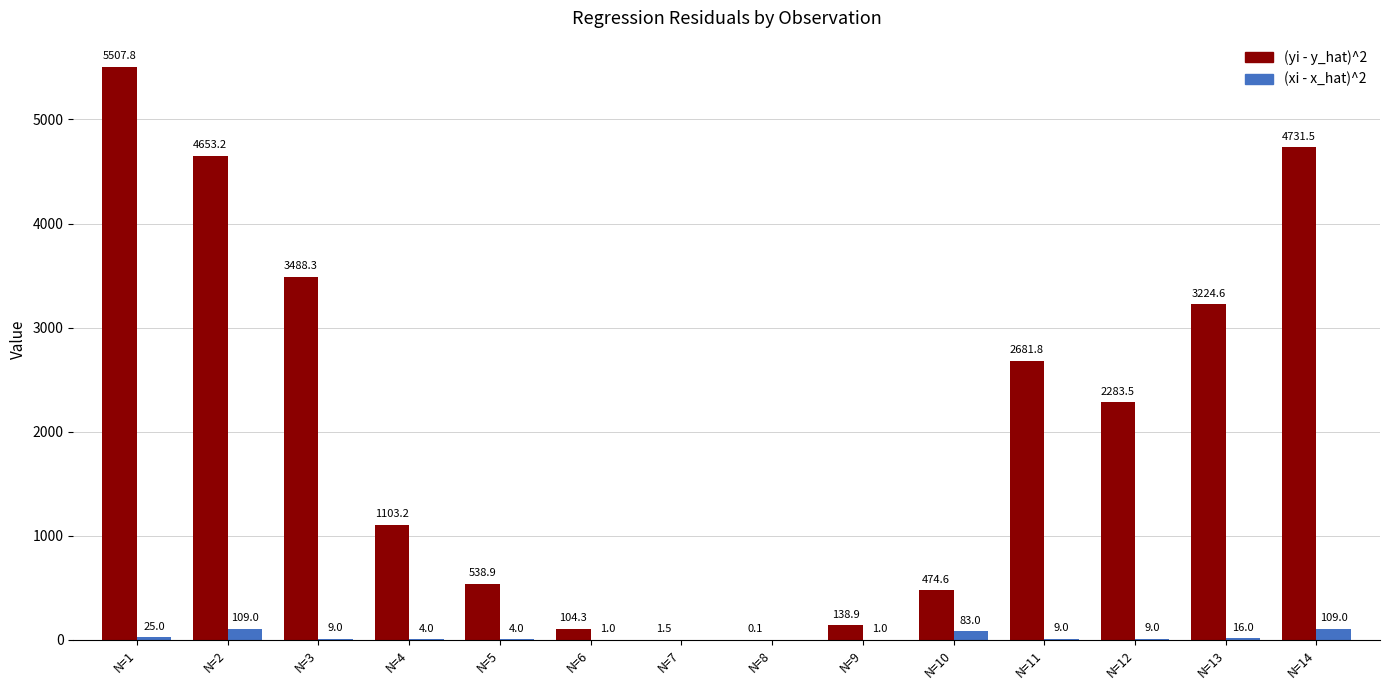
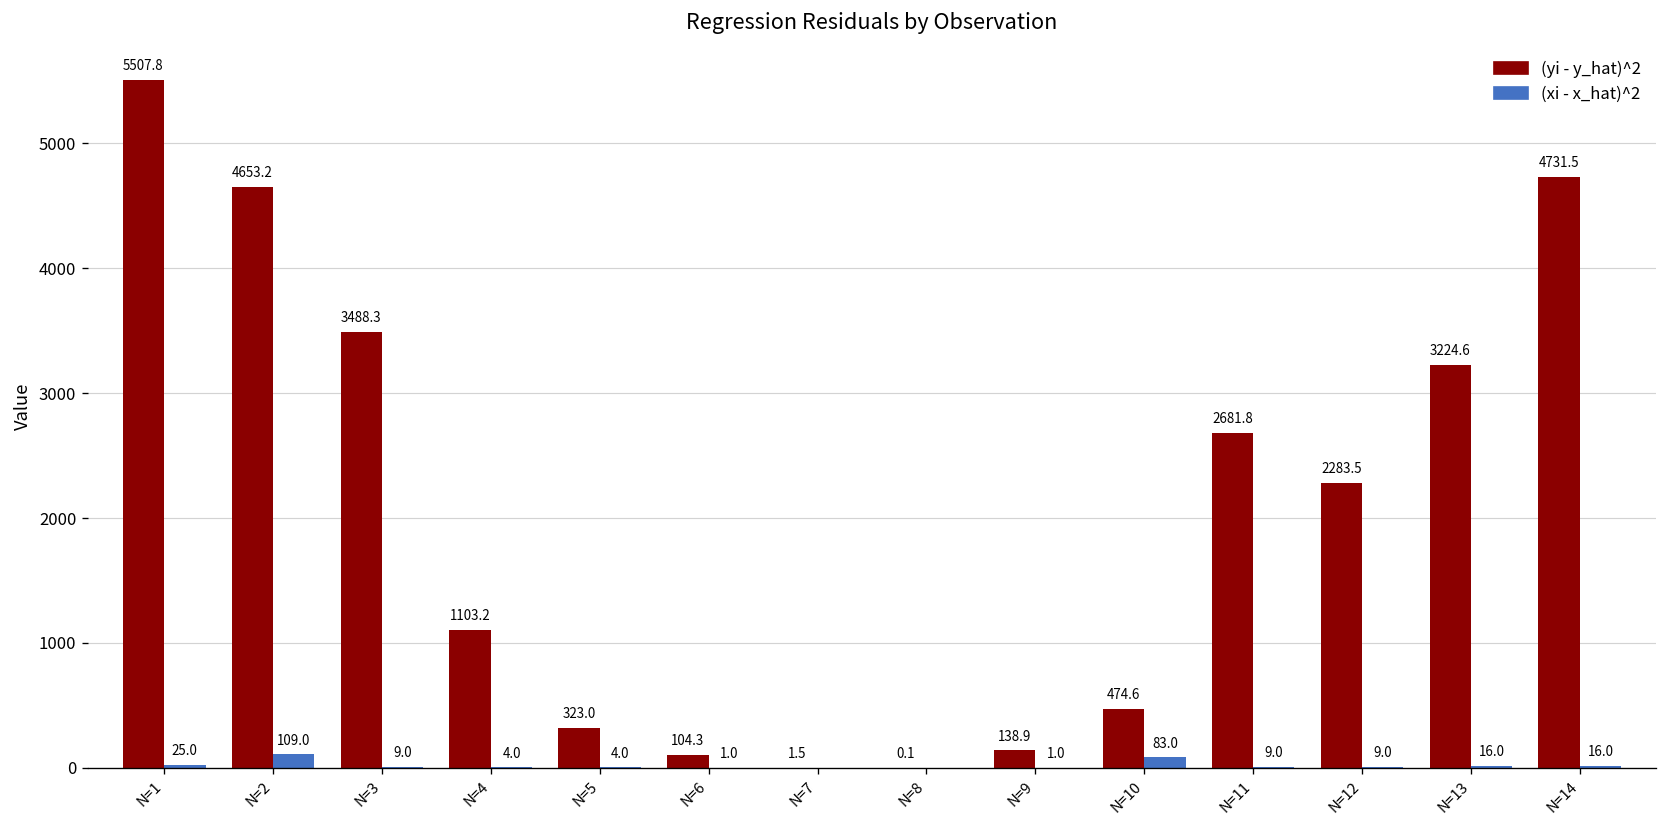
  {
    "(yi - y_hat)^2": {
      "N=1": 5507.8,
      "N=2": 4653.2,
      "N=3": 3488.3,
      "N=4": 1103.2,
-     "N=5": 538.9,
+     "N=5": 323.0,
      "N=6": 104.3,
      "N=7": 1.5,
      "N=8": 0.1,
      "N=9": 138.9,
      "N=10": 474.6,
      "N=11": 2681.8,
      "N=12": 2283.5,
      "N=13": 3224.6,
      "N=14": 4731.5
    },
    "(xi - x_hat)^2": {
      "N=1": 25.0,
      "N=2": 109.0,
      "N=3": 9.0,
      "N=4": 4.0,
      "N=5": 4.0,
      "N=6": 1.0,
      "N=9": 1.0,
      "N=10": 83.0,
      "N=11": 9.0,
      "N=12": 9.0,
      "N=13": 16.0,
-     "N=14": 109.0
+     "N=14": 16.0
    }
  }
